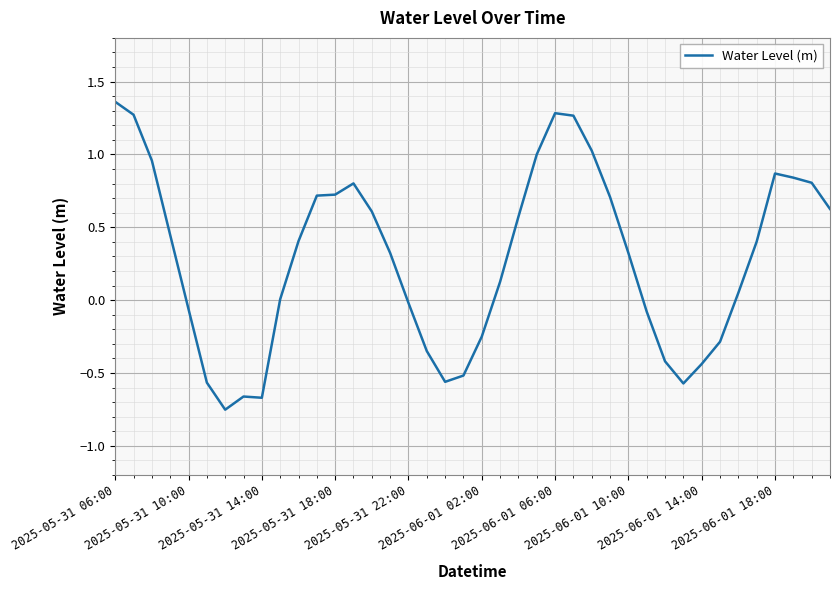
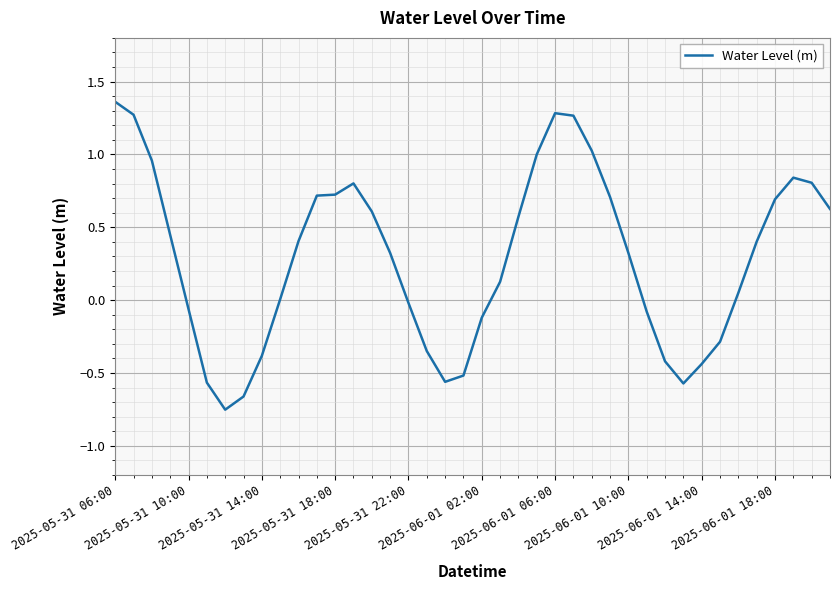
  {
    "2025-05-31 06:00": 1.36,
    "2025-05-31 10:00": -0.06,
-   "2025-05-31 14:00": -0.67,
+   "2025-05-31 14:00": -0.38,
    "2025-05-31 18:00": 0.72,
    "2025-05-31 22:00": -0.02,
-   "2025-06-01 02:00": -0.25,
+   "2025-06-01 02:00": -0.12,
    "2025-06-01 06:00": 1.28,
    "2025-06-01 10:00": 0.32,
    "2025-06-01 14:00": -0.44,
-   "2025-06-01 18:00": 0.87
+   "2025-06-01 18:00": 0.69
  }
